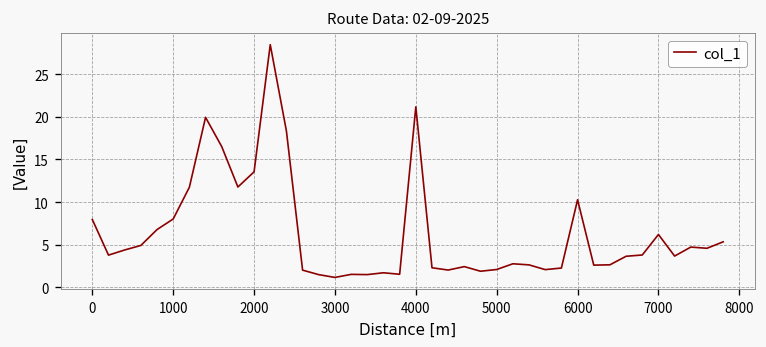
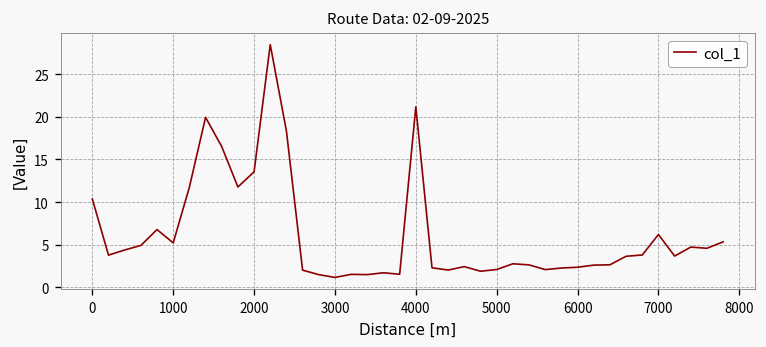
  {
-   "0": 8,
-   "1000": 8,
+   "0": 10,
+   "1000": 5,
    "2000": 14,
    "3000": 1,
    "4000": 21,
    "5000": 2,
-   "6000": 10,
+   "6000": 2,
    "7000": 6
  }
